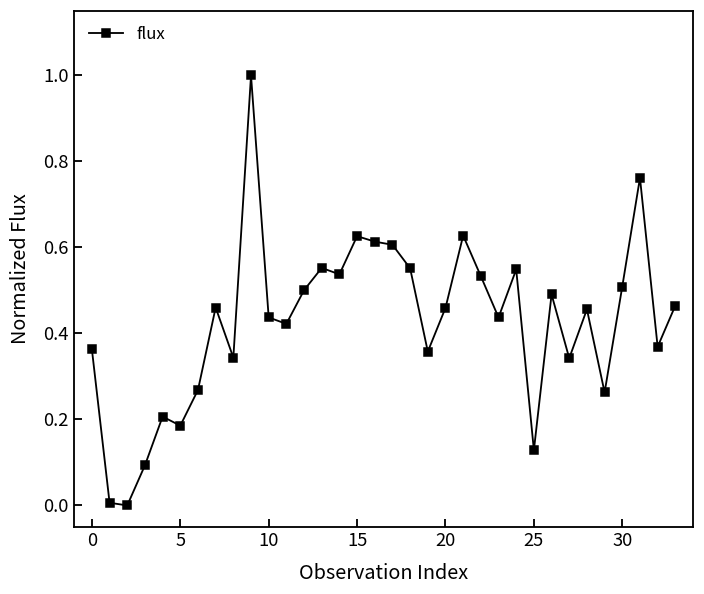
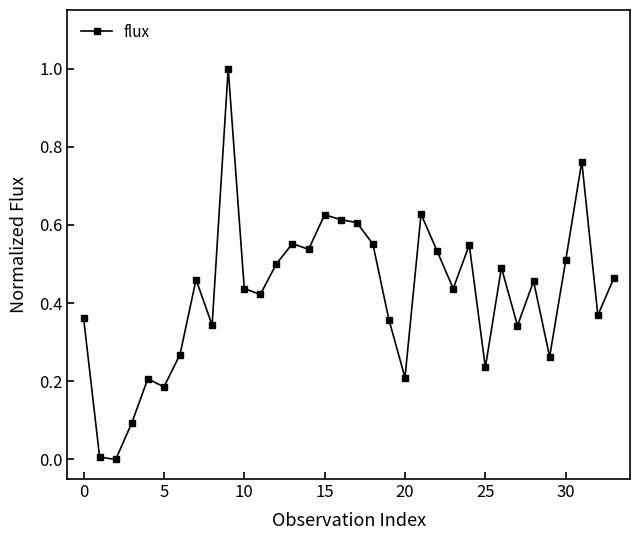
  {
    "0": 0.36,
    "5": 0.19,
    "10": 0.44,
    "15": 0.63,
-   "20": 0.46,
-   "25": 0.13,
+   "20": 0.21,
+   "25": 0.24,
    "30": 0.51
  }
